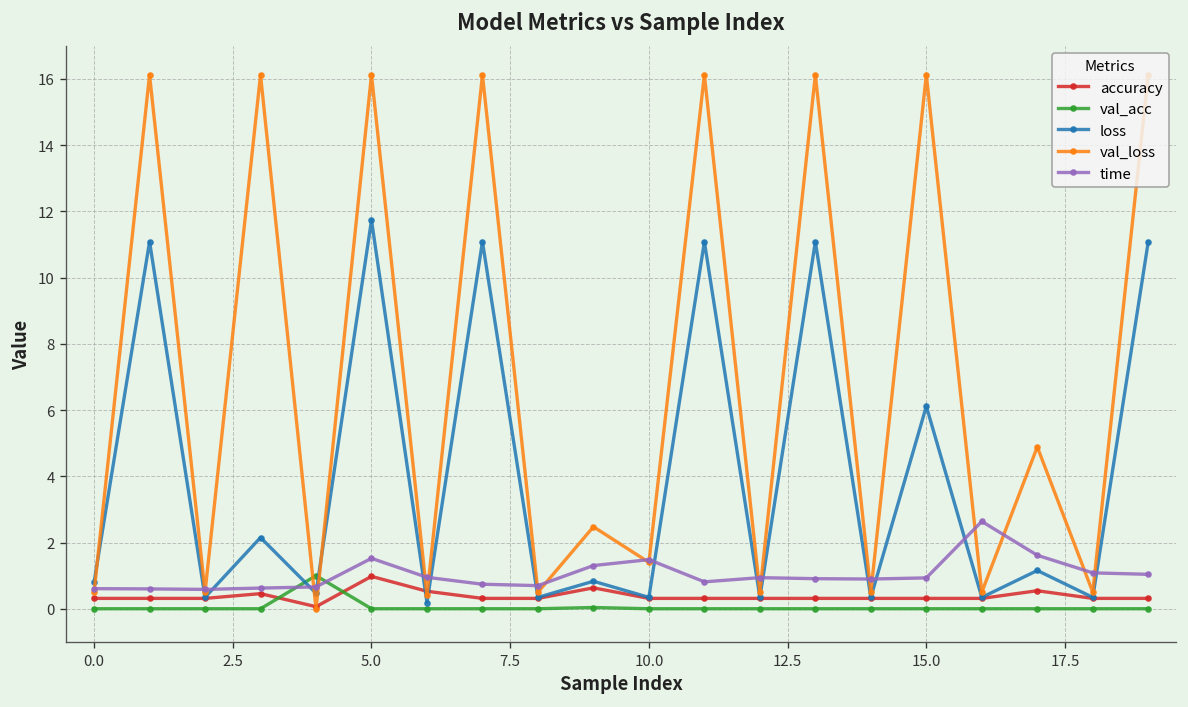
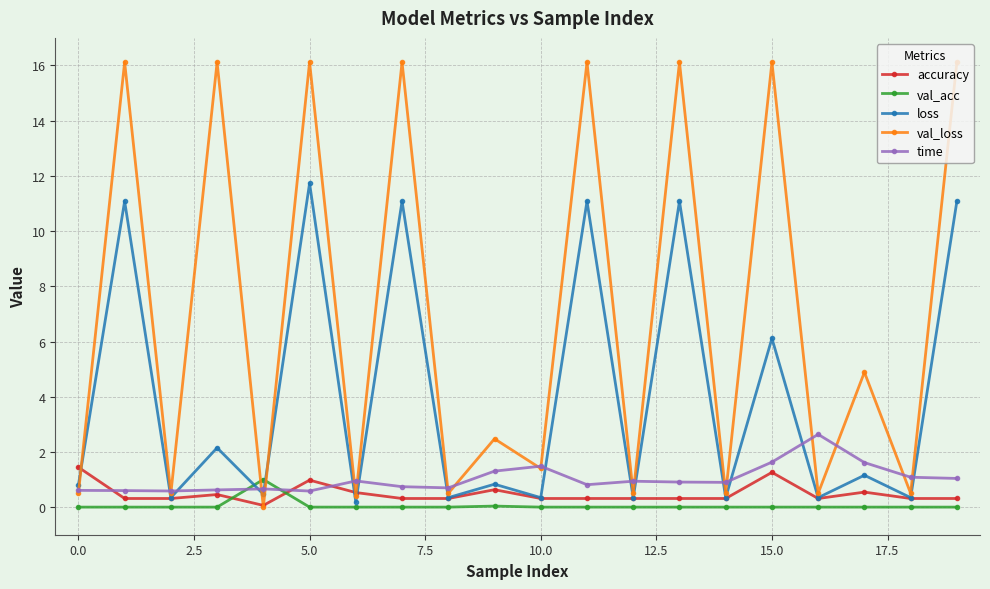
  {
    "accuracy": {
-     "0.0": 0.3,
+     "0.0": 1.4,
      "5.0": 1.0,
-     "15.0": 0.3
+     "15.0": 1.3
    },
    "val_acc": {
      "0.0": 0.0,
      "5.0": 0.0,
      "10.0": 0.0,
      "15.0": 0.0
    },
    "loss": {
      "0.0": 0.8,
      "5.0": 11.7,
      "15.0": 6.1
    },
    "val_loss": {
      "0.0": 0.5,
      "5.0": 16.1,
      "15.0": 16.1
    },
    "time": {
      "0.0": 0.6,
-     "5.0": 1.5,
-     "15.0": 0.9
+     "5.0": 0.6,
+     "15.0": 1.6
    }
  }
